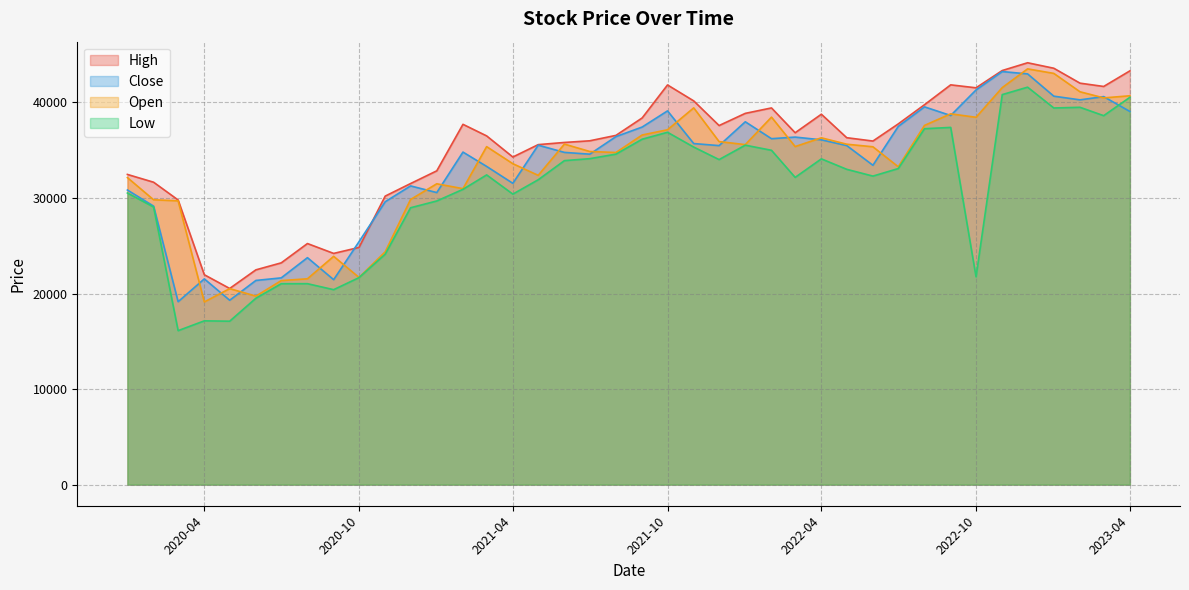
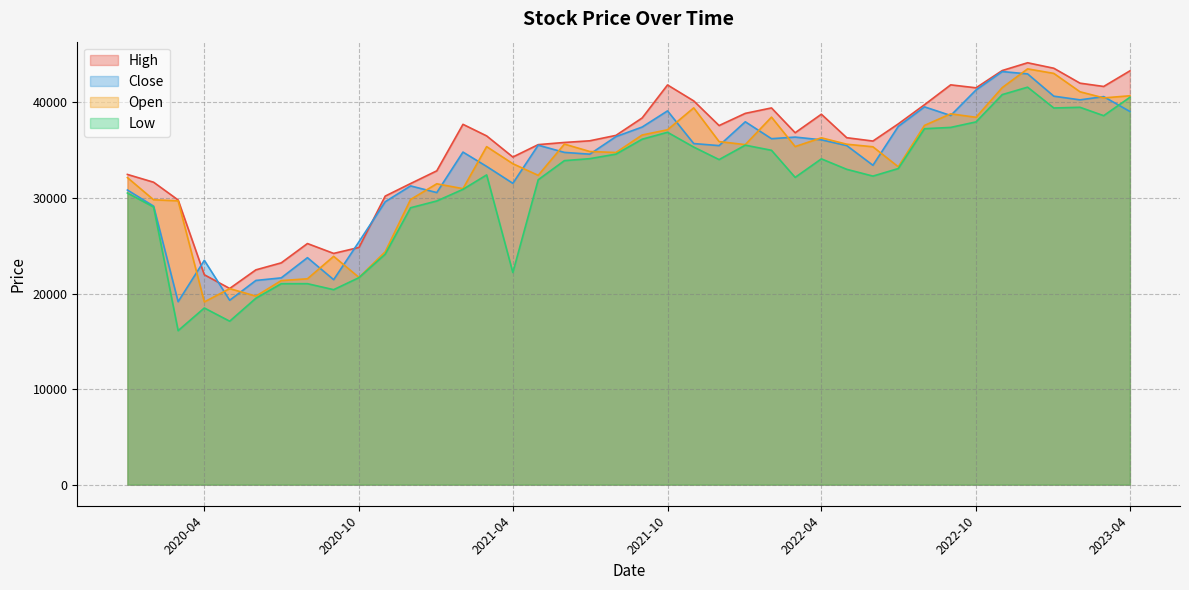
  {
    "Close": {
-     "2020-04": 22000,
+     "2020-04": 23000,
      "2020-10": 25000,
      "2021-04": 32000,
      "2021-10": 39000,
      "2023-04": 39000
    },
    "Low": {
-     "2020-04": 17000,
-     "2021-04": 30000,
+     "2020-04": 18000,
+     "2021-04": 22000,
      "2022-04": 34000,
-     "2022-10": 22000
+     "2022-10": 38000
    }
  }
